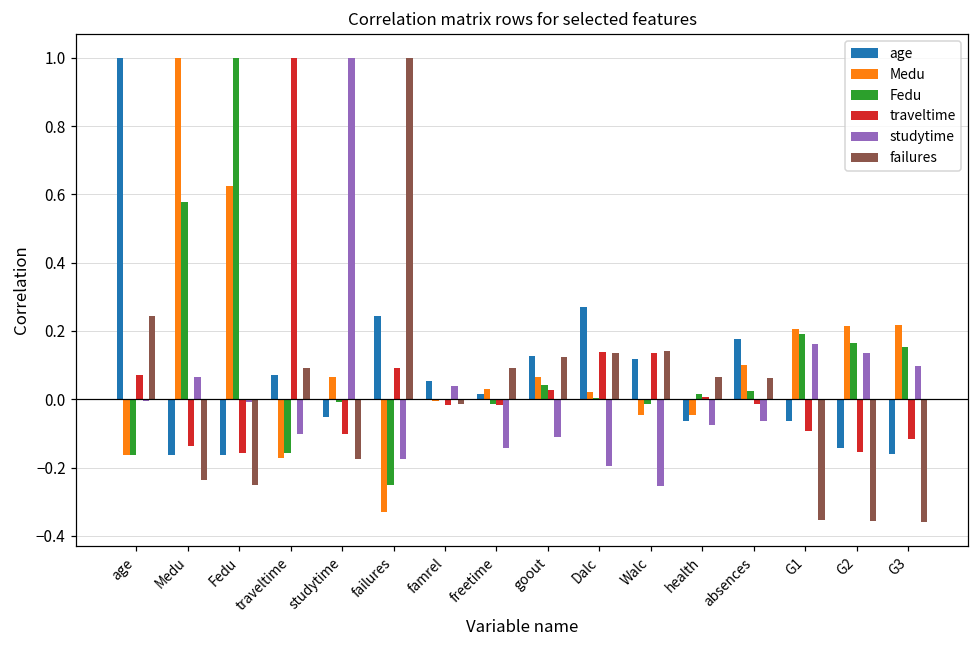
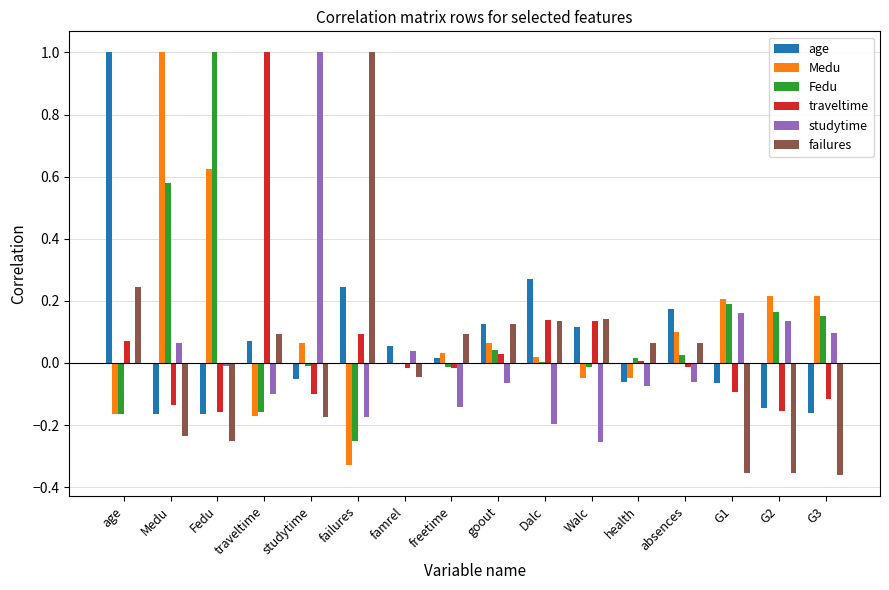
  {
    "age": {
      "age": 1.00,
      "Medu": -0.16,
      "Fedu": -0.16,
      "traveltime": 0.07,
      "studytime": -0.05,
      "failures": 0.24,
      "famrel": 0.05,
      "freetime": 0.02,
      "goout": 0.13,
      "Dalc": 0.27,
      "Walc": 0.12,
      "health": -0.06,
      "absences": 0.18,
      "G1": -0.06,
      "G2": -0.14,
      "G3": -0.16
    },
    "Medu": {
      "age": -0.16,
      "Medu": 1.00,
      "Fedu": 0.62,
      "traveltime": -0.17,
      "studytime": 0.06,
      "failures": -0.33,
      "freetime": 0.03,
      "goout": 0.06,
      "Dalc": 0.02,
      "Walc": -0.05,
      "health": -0.05,
      "absences": 0.10,
      "G1": 0.21,
      "G2": 0.22,
      "G3": 0.22
    },
    "Fedu": {
      "age": -0.16,
      "Medu": 0.58,
      "Fedu": 1.00,
      "traveltime": -0.16,
      "studytime": -0.01,
      "failures": -0.25,
      "freetime": -0.01,
      "goout": 0.04,
      "Walc": -0.01,
      "health": 0.01,
      "absences": 0.02,
      "G1": 0.19,
      "G2": 0.16,
      "G3": 0.15
    },
    "traveltime": {
      "age": 0.07,
      "Medu": -0.14,
      "Fedu": -0.16,
      "traveltime": 1.00,
      "studytime": -0.10,
      "failures": 0.09,
      "famrel": -0.02,
      "freetime": -0.02,
      "goout": 0.03,
      "Dalc": 0.14,
      "Walc": 0.13,
      "absences": -0.01,
      "G1": -0.09,
      "G2": -0.15,
      "G3": -0.12
    },
    "studytime": {
      "Medu": 0.06,
      "Fedu": -0.01,
      "traveltime": -0.10,
      "studytime": 1.00,
      "failures": -0.17,
      "famrel": 0.04,
      "freetime": -0.14,
-     "goout": -0.11,
+     "goout": -0.06,
      "Dalc": -0.20,
      "Walc": -0.25,
      "health": -0.08,
      "absences": -0.06,
      "G1": 0.16,
      "G2": 0.14,
      "G3": 0.10
    },
    "failures": {
      "age": 0.24,
      "Medu": -0.24,
      "Fedu": -0.25,
      "traveltime": 0.09,
      "studytime": -0.17,
      "failures": 1.00,
-     "famrel": -0.01,
+     "famrel": -0.04,
      "freetime": 0.09,
      "goout": 0.12,
      "Dalc": 0.14,
      "Walc": 0.14,
      "health": 0.07,
      "absences": 0.06,
      "G1": -0.35,
      "G2": -0.36,
      "G3": -0.36
    }
  }
